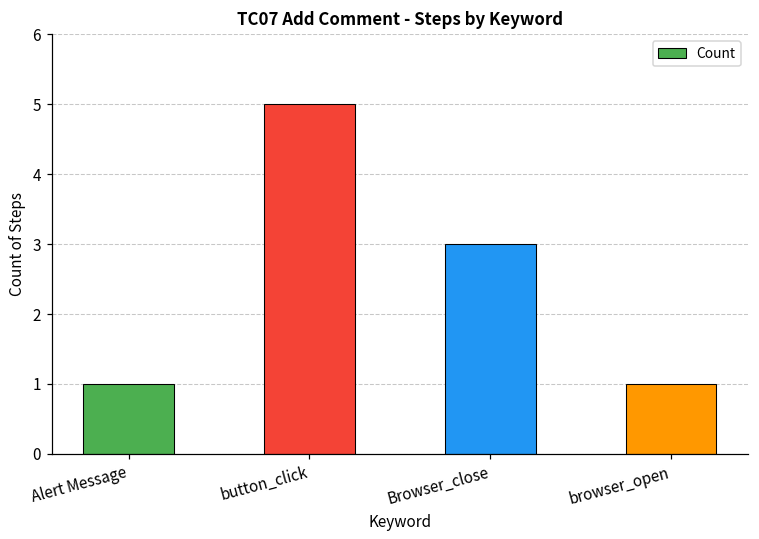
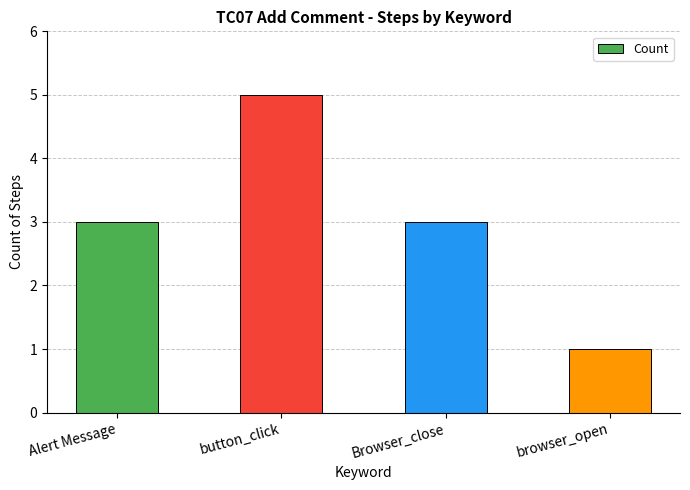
  {
-   "Alert Message": 1,
+   "Alert Message": 3,
    "button_click": 5,
    "Browser_close": 3,
    "browser_open": 1
  }
